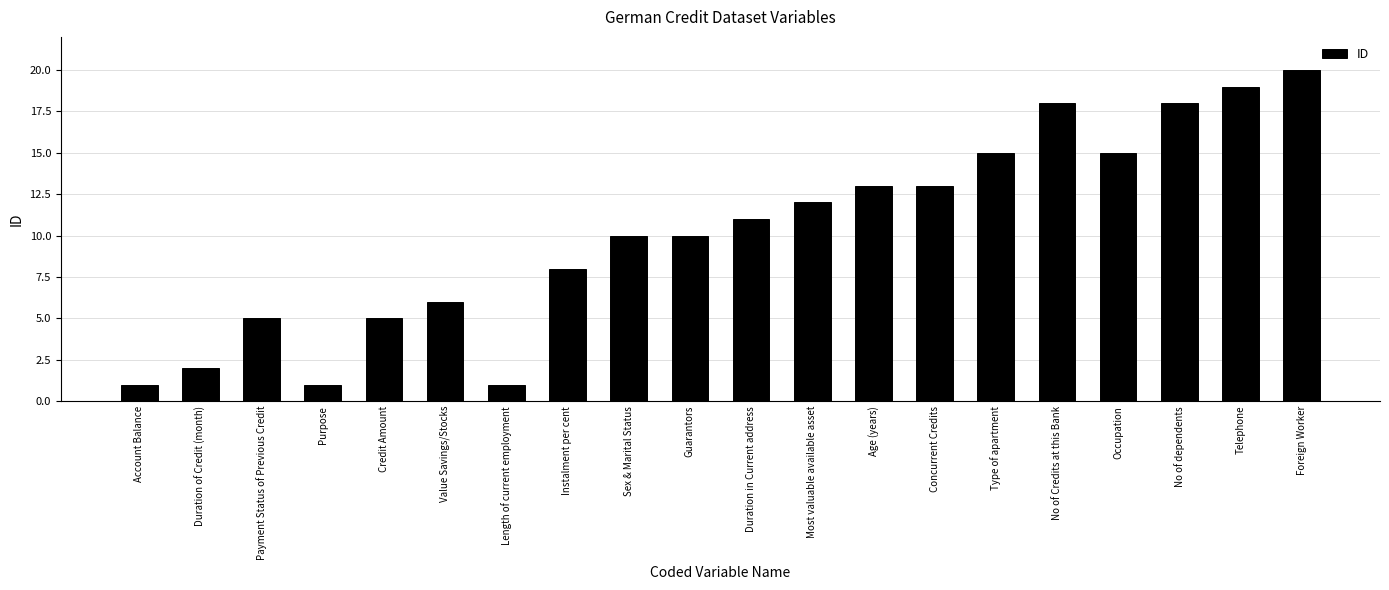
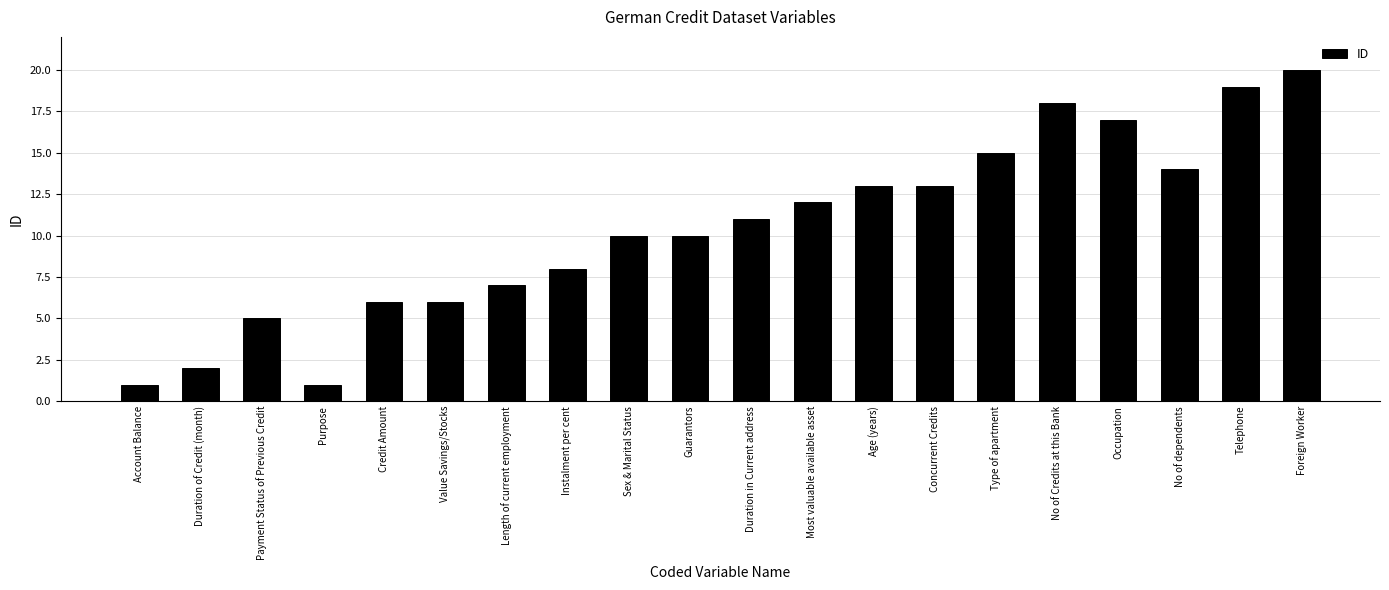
  {
    "Account Balance": 1,
    "Duration of Credit (month)": 2,
    "Payment Status of Previous Credit": 5,
    "Purpose": 1,
-   "Credit Amount": 5,
+   "Credit Amount": 6,
    "Value Savings/Stocks": 6,
-   "Length of current employment": 1,
+   "Length of current employment": 7,
    "Instalment per cent": 8,
    "Sex & Marital Status": 10,
    "Guarantors": 10,
    "Duration in Current address": 11,
    "Most valuable available asset": 12,
    "Age (years)": 13,
    "Concurrent Credits": 13,
    "Type of apartment": 15,
    "No of Credits at this Bank": 18,
-   "Occupation": 15,
-   "No of dependents": 18,
+   "Occupation": 17,
+   "No of dependents": 14,
    "Telephone": 19,
    "Foreign Worker": 20
  }
